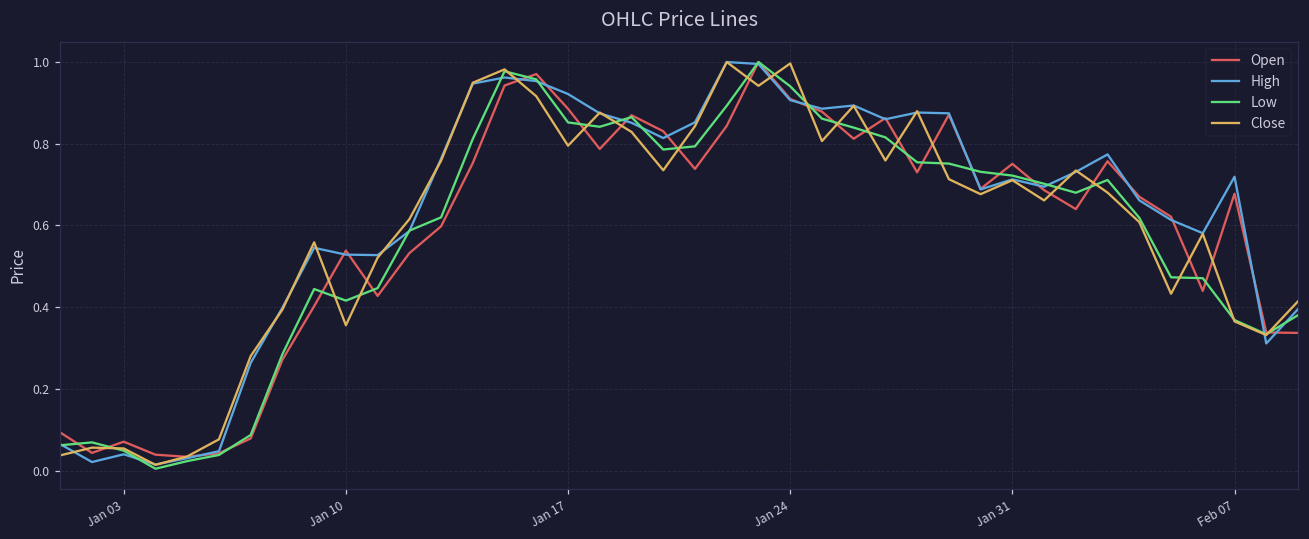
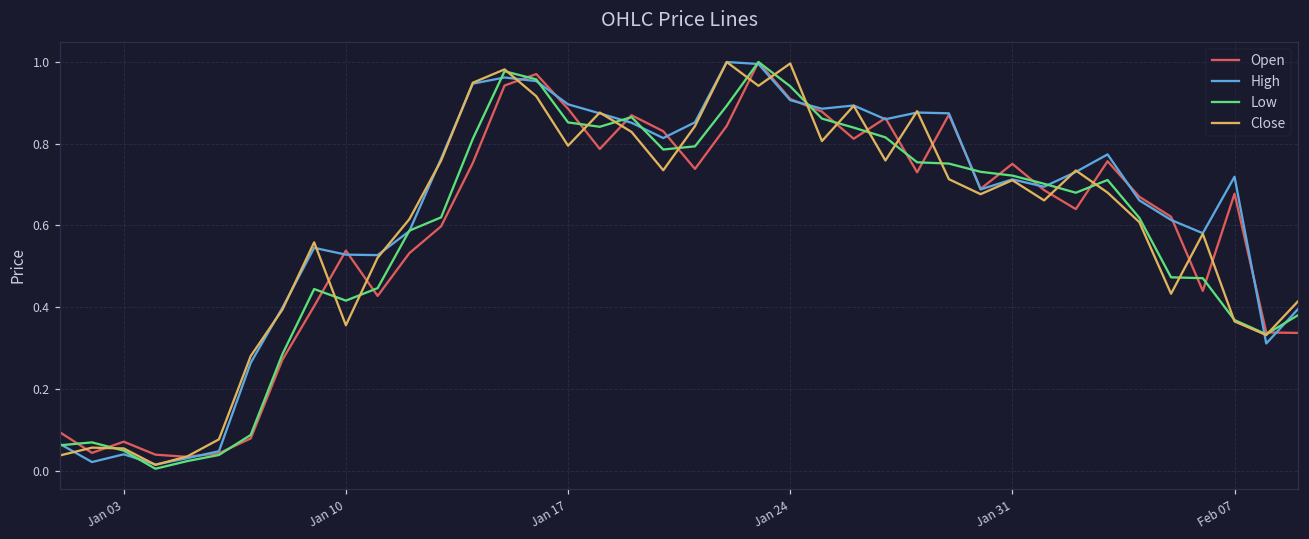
  {
    "Open": {
      "Jan 03": 0.07,
      "Jan 10": 0.54,
      "Jan 17": 0.89,
      "Jan 31": 0.75,
      "Feb 07": 0.68
    },
    "High": {
      "Jan 03": 0.04,
      "Jan 10": 0.53,
-     "Jan 17": 0.92,
+     "Jan 17": 0.90,
      "Feb 07": 0.72
    },
    "Low": {
      "Jan 10": 0.42,
      "Jan 17": 0.85,
      "Jan 24": 0.94,
      "Jan 31": 0.72
    },
    "Close": {
      "Jan 10": 0.36,
      "Jan 17": 0.80,
      "Jan 24": 1.00
    }
  }
